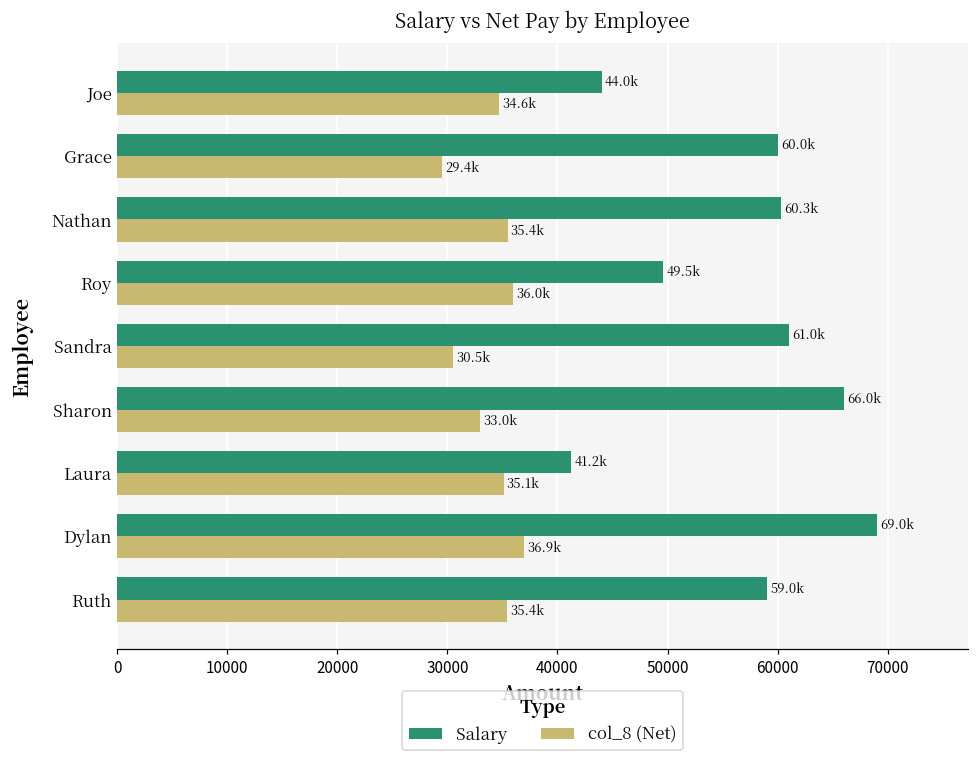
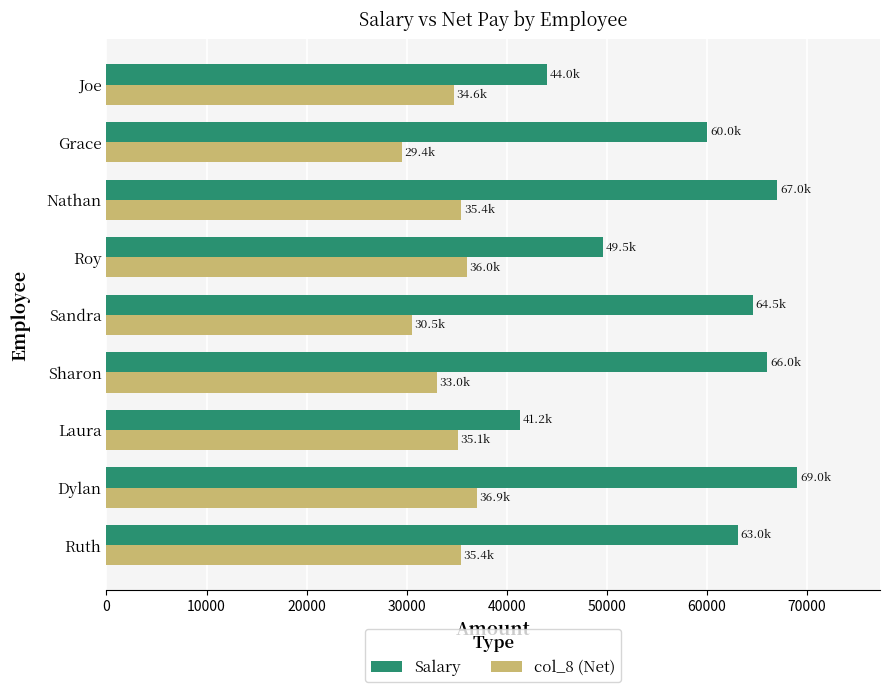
  {
    "Salary": {
      "Joe": "44.0k",
      "Grace": "60.0k",
-     "Nathan": "60.3k",
-     "Sandra": "61.0k",
+     "Nathan": "67.0k",
+     "Sandra": "64.5k",
      "Sharon": "66.0k",
      "Dylan": "69.0k",
-     "Ruth": "59.0k"
+     "Ruth": "63.0k"
    },
    "col_8 (Net)": {
      "Roy": "36.0k",
      "Sandra": "30.5k",
      "Sharon": "33.0k",
      "Laura": "35.1k",
      "Ruth": "35.4k"
    }
  }
